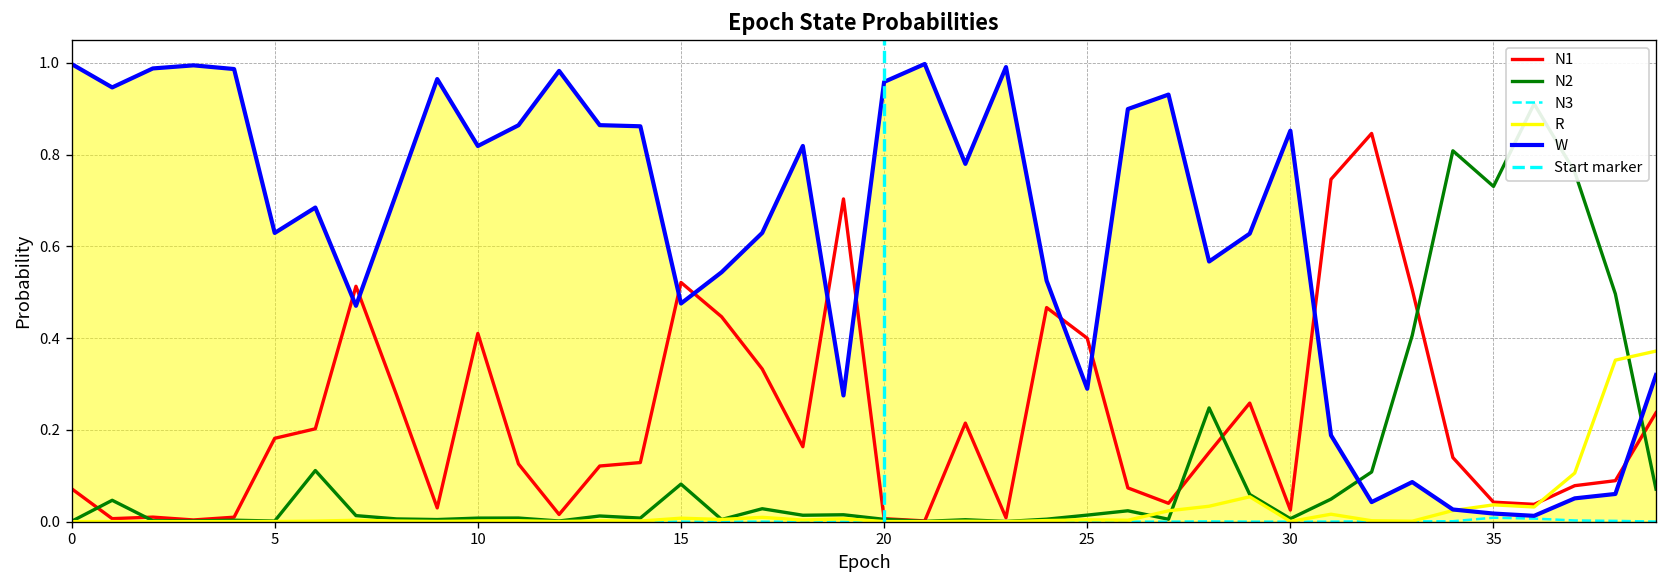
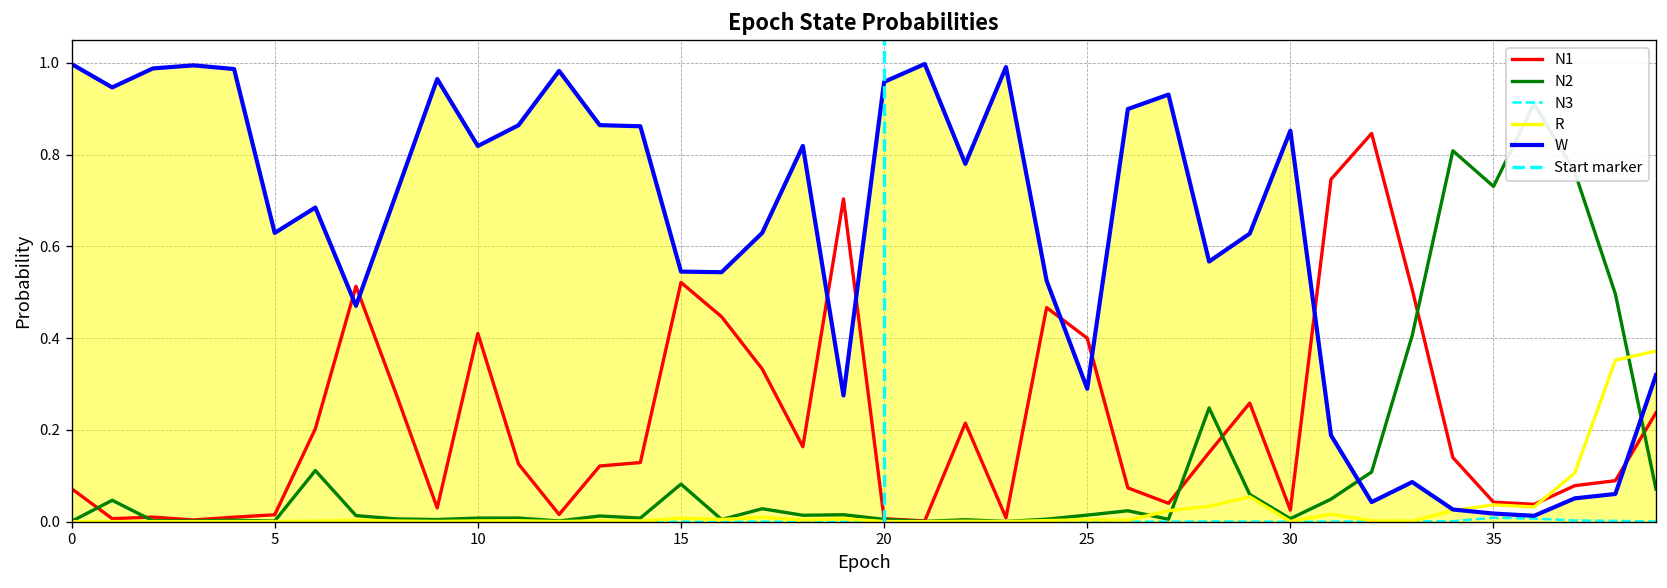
  {
    "N1": {
      "0": 0.07,
-     "5": 0.18,
+     "5": 0.02,
      "10": 0.41,
      "15": 0.52,
      "25": 0.40,
      "30": 0.03
    },
    "N2": {
      "15": 0.08,
      "25": 0.01,
      "35": 0.73
    },
    "N3": {
      "15": 0.00,
      "35": 0.01
    },
    "R": {
      "15": 0.01
    },
    "W": {
      "0": 1.00,
      "5": 0.63,
      "10": 0.82,
-     "15": 0.48,
+     "15": 0.55,
      "20": 0.96,
      "25": 0.29,
      "30": 0.85,
      "35": 0.02
    }
  }
